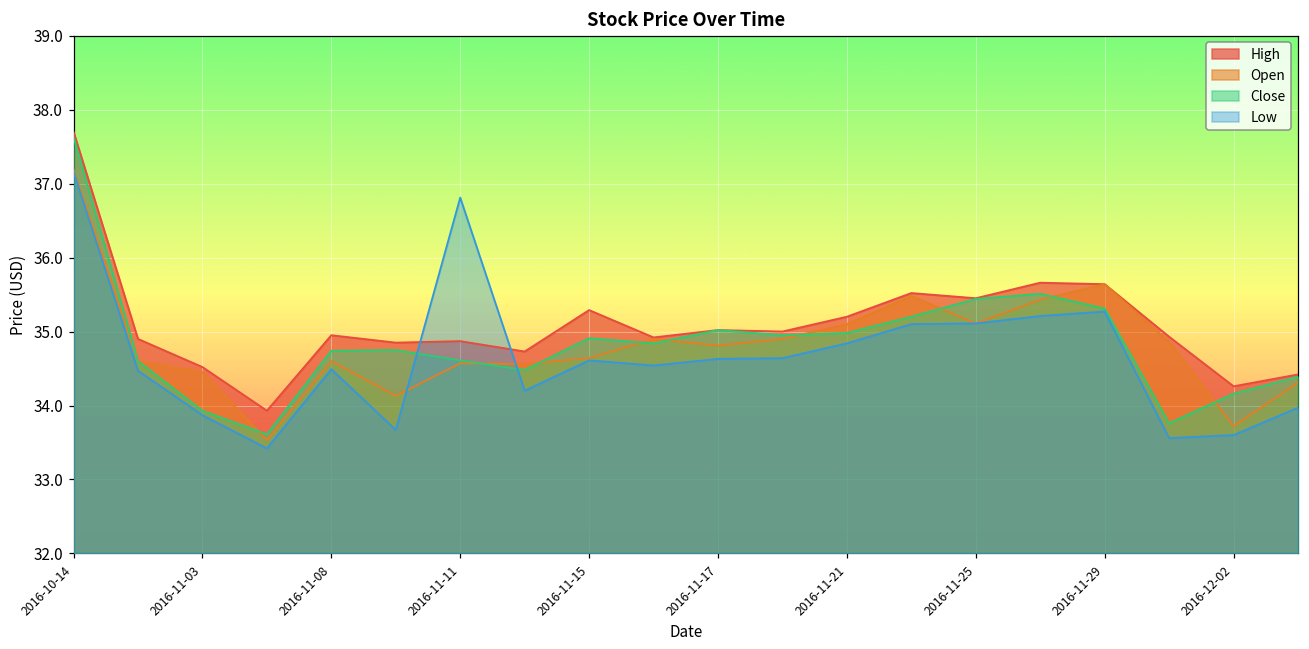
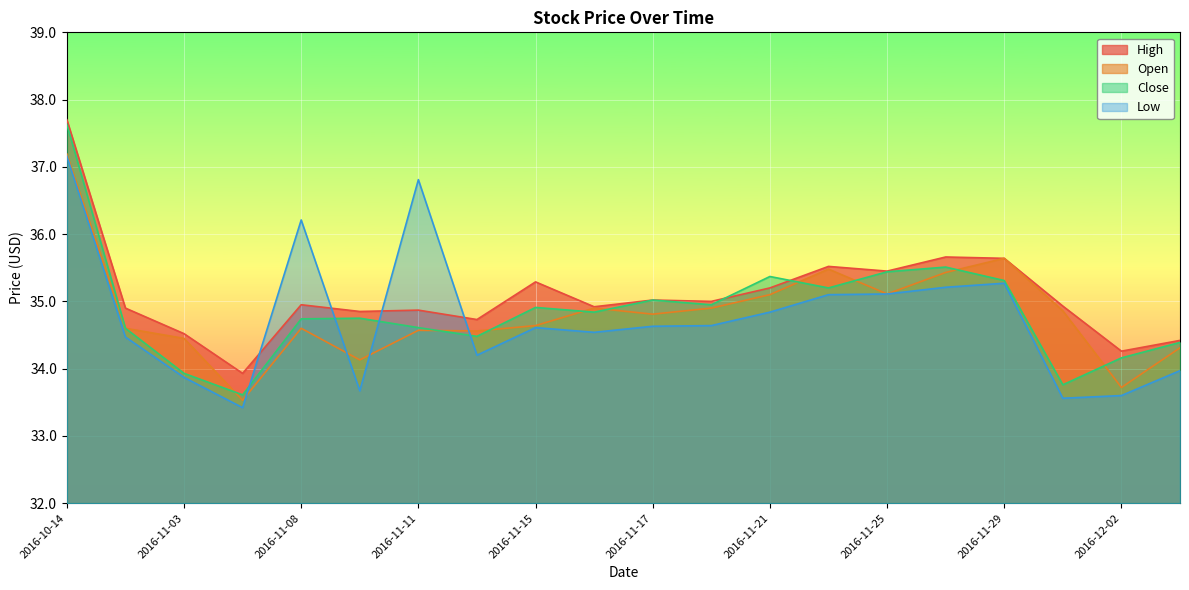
  {
    "Close": {
      "2016-10-14": 37.6,
      "2016-11-03": 33.9,
      "2016-11-08": 34.7,
      "2016-11-11": 34.6,
      "2016-11-15": 34.9,
-     "2016-11-21": 35.0,
+     "2016-11-21": 35.4,
      "2016-11-29": 35.3,
      "2016-12-02": 34.2
    },
    "Low": {
      "2016-11-03": 33.9,
-     "2016-11-08": 34.5,
+     "2016-11-08": 36.2,
      "2016-11-11": 36.8,
      "2016-11-17": 34.6,
      "2016-11-21": 34.8,
      "2016-11-29": 35.3,
      "2016-12-02": 33.6
    }
  }
